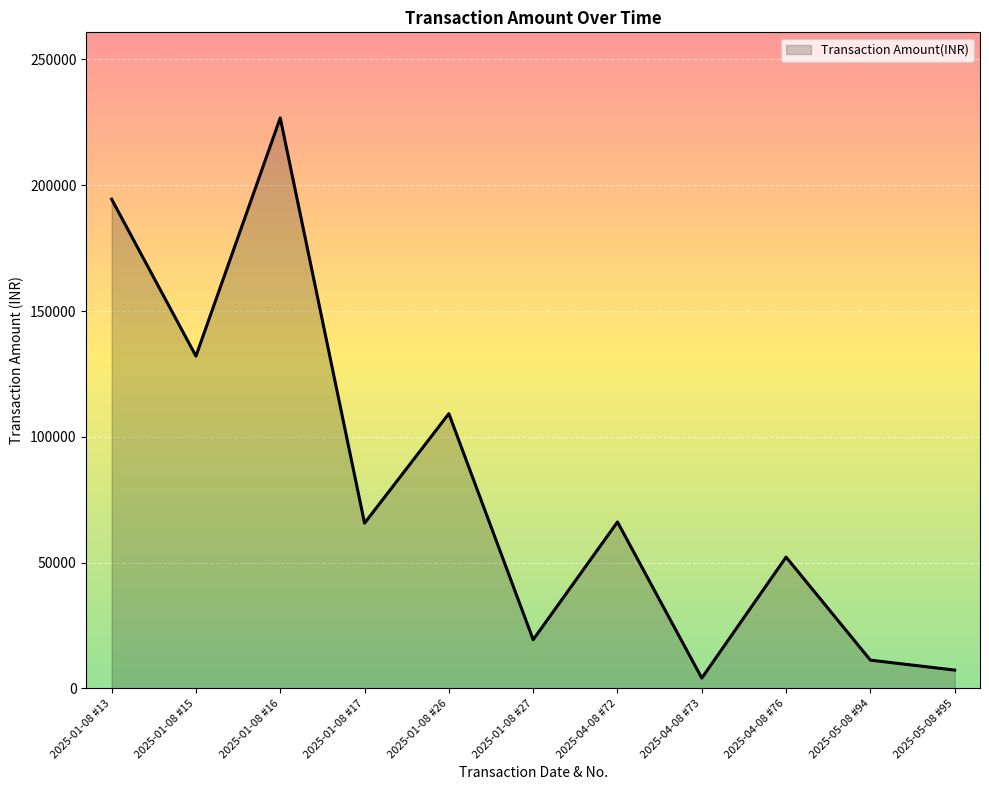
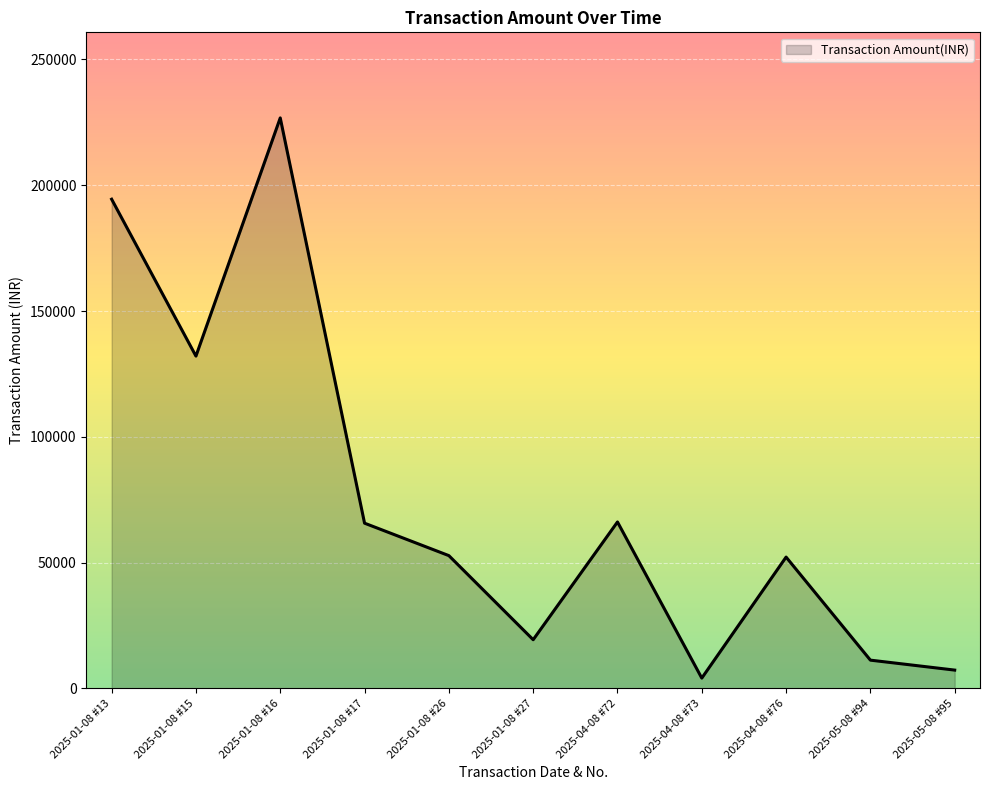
  {
    "2025-01-08 #13": 194000,
    "2025-01-08 #15": 132000,
    "2025-01-08 #16": 227000,
    "2025-01-08 #17": 66000,
-   "2025-01-08 #26": 109000,
+   "2025-01-08 #26": 53000,
    "2025-01-08 #27": 19000,
    "2025-04-08 #72": 66000,
    "2025-04-08 #73": 4000,
    "2025-04-08 #76": 52000,
    "2025-05-08 #94": 11000,
    "2025-05-08 #95": 7000
  }
